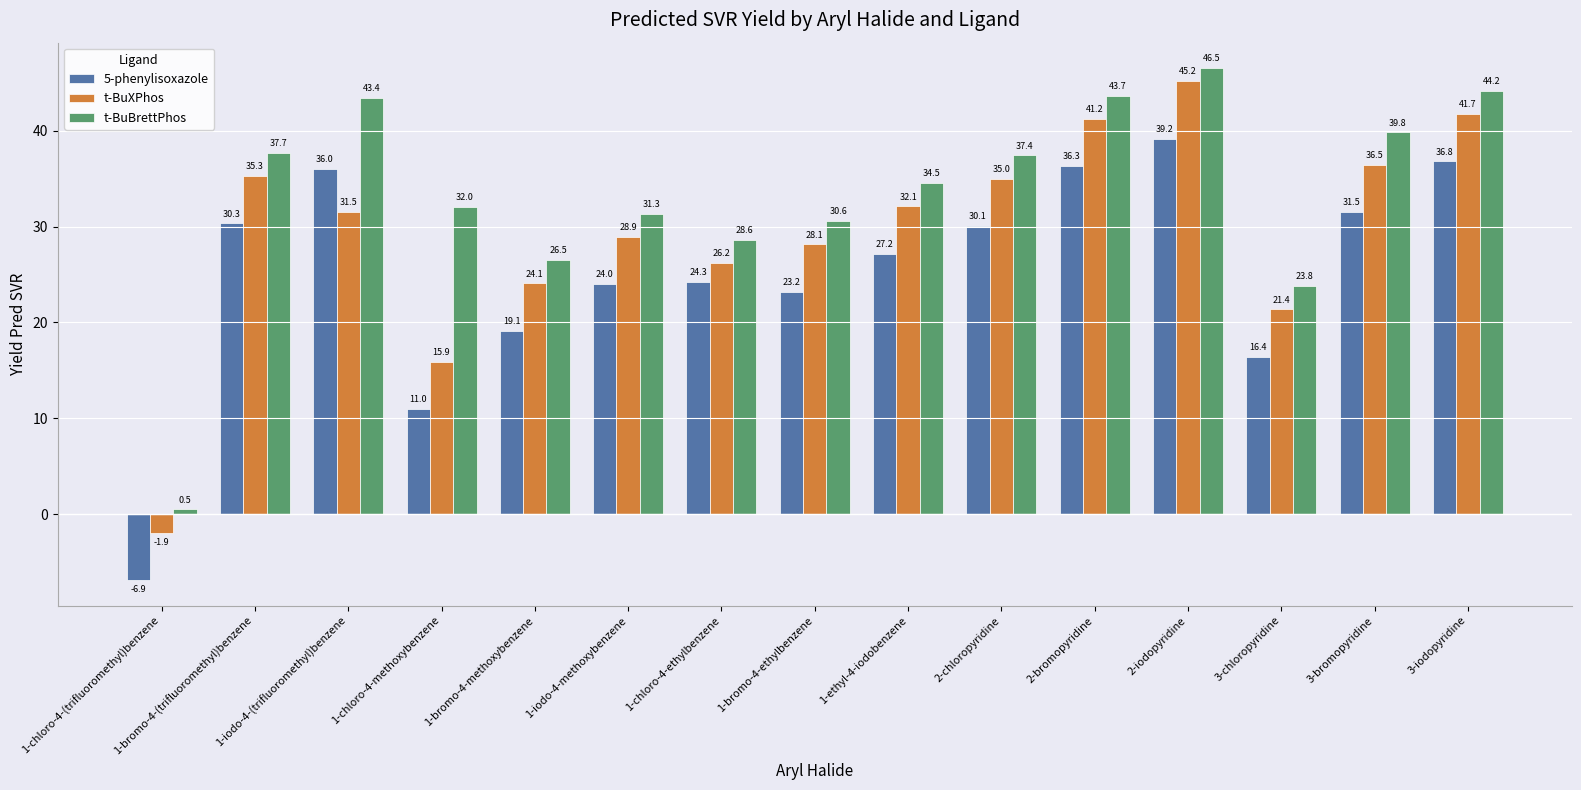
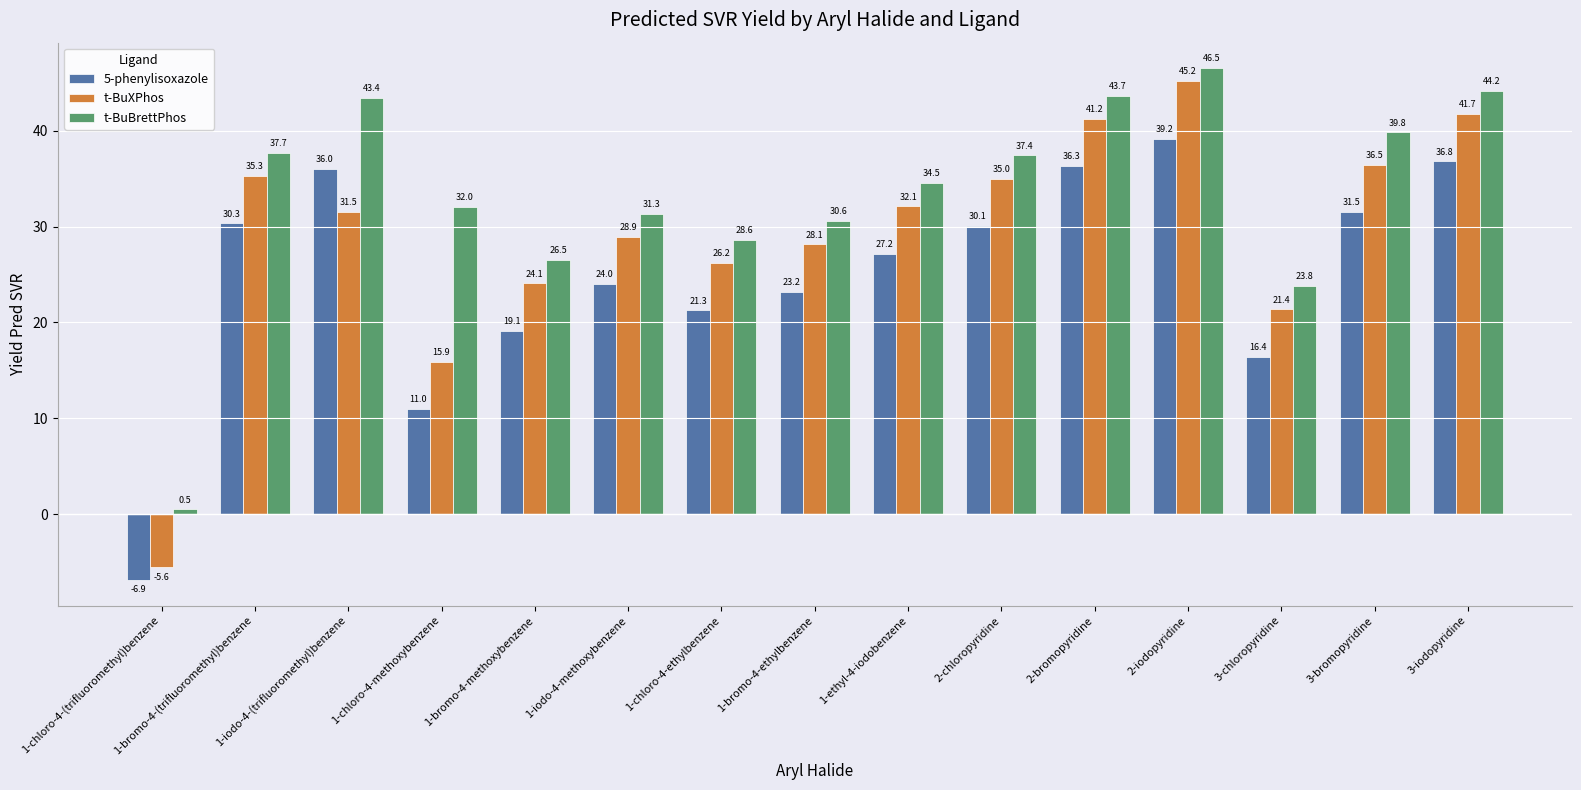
  {
    "5-phenylisoxazole": {
      "1-chloro-4-(trifluoromethyl)benzene": -6.9,
      "1-bromo-4-(trifluoromethyl)benzene": 30.3,
      "1-iodo-4-(trifluoromethyl)benzene": 36.0,
      "1-chloro-4-methoxybenzene": 11.0,
      "1-bromo-4-methoxybenzene": 19.1,
      "1-iodo-4-methoxybenzene": 24.0,
-     "1-chloro-4-ethylbenzene": 24.3,
+     "1-chloro-4-ethylbenzene": 21.3,
      "1-bromo-4-ethylbenzene": 23.2,
      "1-ethyl-4-iodobenzene": 27.2,
      "2-chloropyridine": 30.1,
      "2-bromopyridine": 36.3,
      "2-iodopyridine": 39.2,
      "3-chloropyridine": 16.4,
      "3-bromopyridine": 31.5,
      "3-iodopyridine": 36.8
    },
    "t-BuXPhos": {
-     "1-chloro-4-(trifluoromethyl)benzene": -1.9,
+     "1-chloro-4-(trifluoromethyl)benzene": -5.6,
      "1-bromo-4-(trifluoromethyl)benzene": 35.3,
      "1-iodo-4-(trifluoromethyl)benzene": 31.5,
      "1-chloro-4-methoxybenzene": 15.9,
      "1-bromo-4-methoxybenzene": 24.1,
      "1-iodo-4-methoxybenzene": 28.9,
      "1-chloro-4-ethylbenzene": 26.2,
      "1-bromo-4-ethylbenzene": 28.1,
      "1-ethyl-4-iodobenzene": 32.1,
      "2-chloropyridine": 35.0,
      "2-bromopyridine": 41.2,
      "2-iodopyridine": 45.2,
      "3-chloropyridine": 21.4,
      "3-bromopyridine": 36.5,
      "3-iodopyridine": 41.7
    },
    "t-BuBrettPhos": {
      "1-chloro-4-(trifluoromethyl)benzene": 0.5,
      "1-bromo-4-(trifluoromethyl)benzene": 37.7,
      "1-iodo-4-(trifluoromethyl)benzene": 43.4,
      "1-chloro-4-methoxybenzene": 32.0,
      "1-bromo-4-methoxybenzene": 26.5,
      "1-iodo-4-methoxybenzene": 31.3,
      "1-chloro-4-ethylbenzene": 28.6,
      "1-bromo-4-ethylbenzene": 30.6,
      "1-ethyl-4-iodobenzene": 34.5,
      "2-chloropyridine": 37.4,
      "2-bromopyridine": 43.7,
      "2-iodopyridine": 46.5,
      "3-chloropyridine": 23.8,
      "3-bromopyridine": 39.8,
      "3-iodopyridine": 44.2
    }
  }
